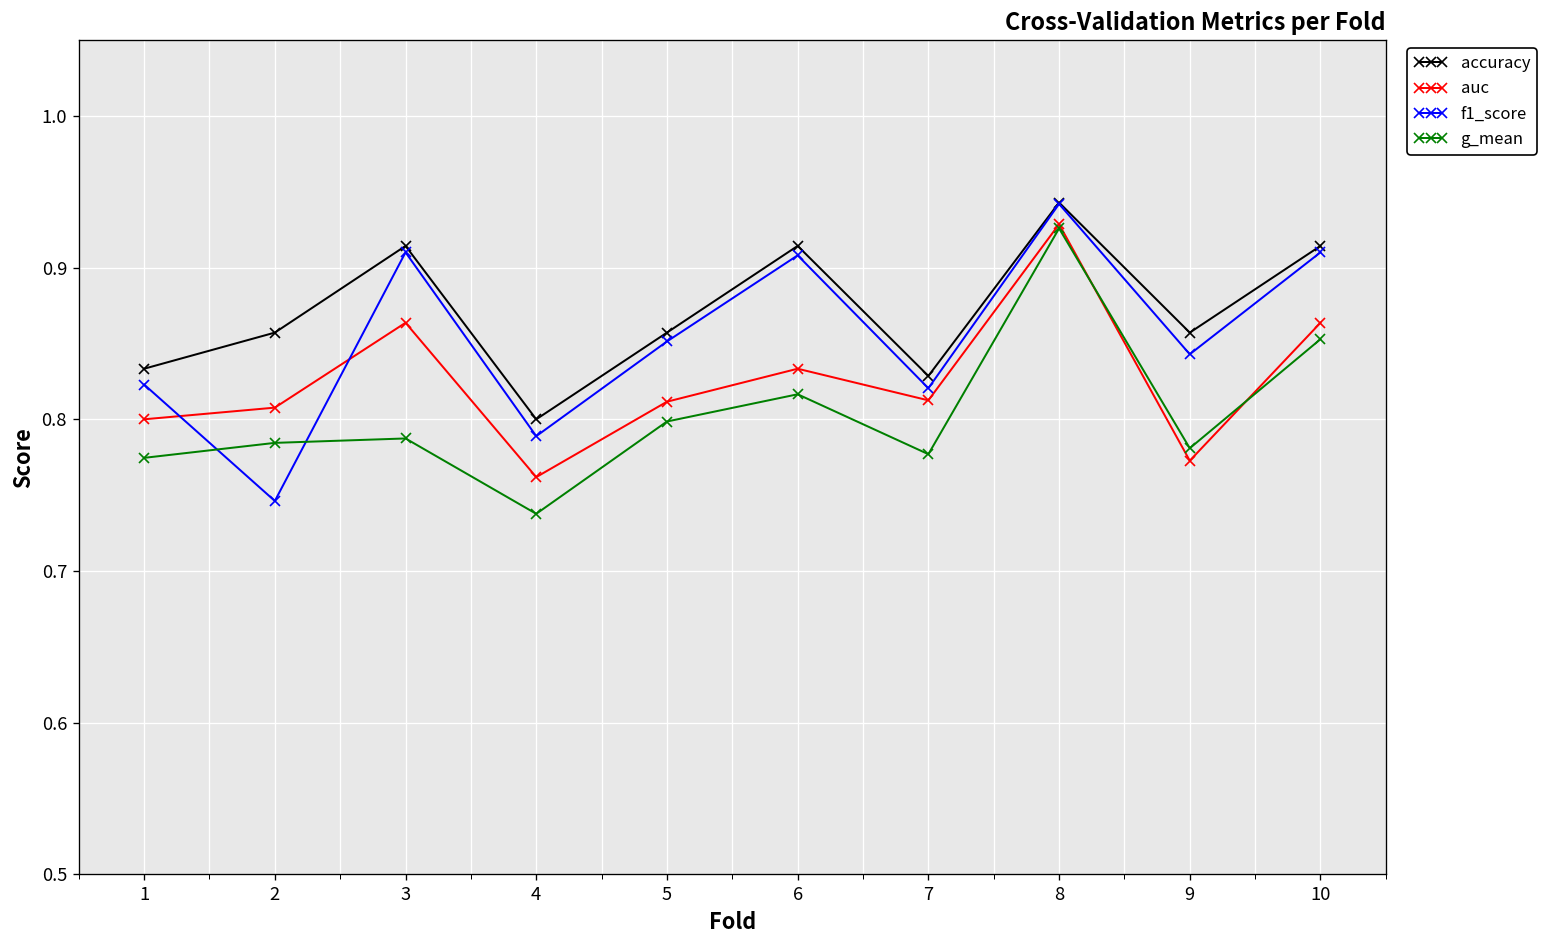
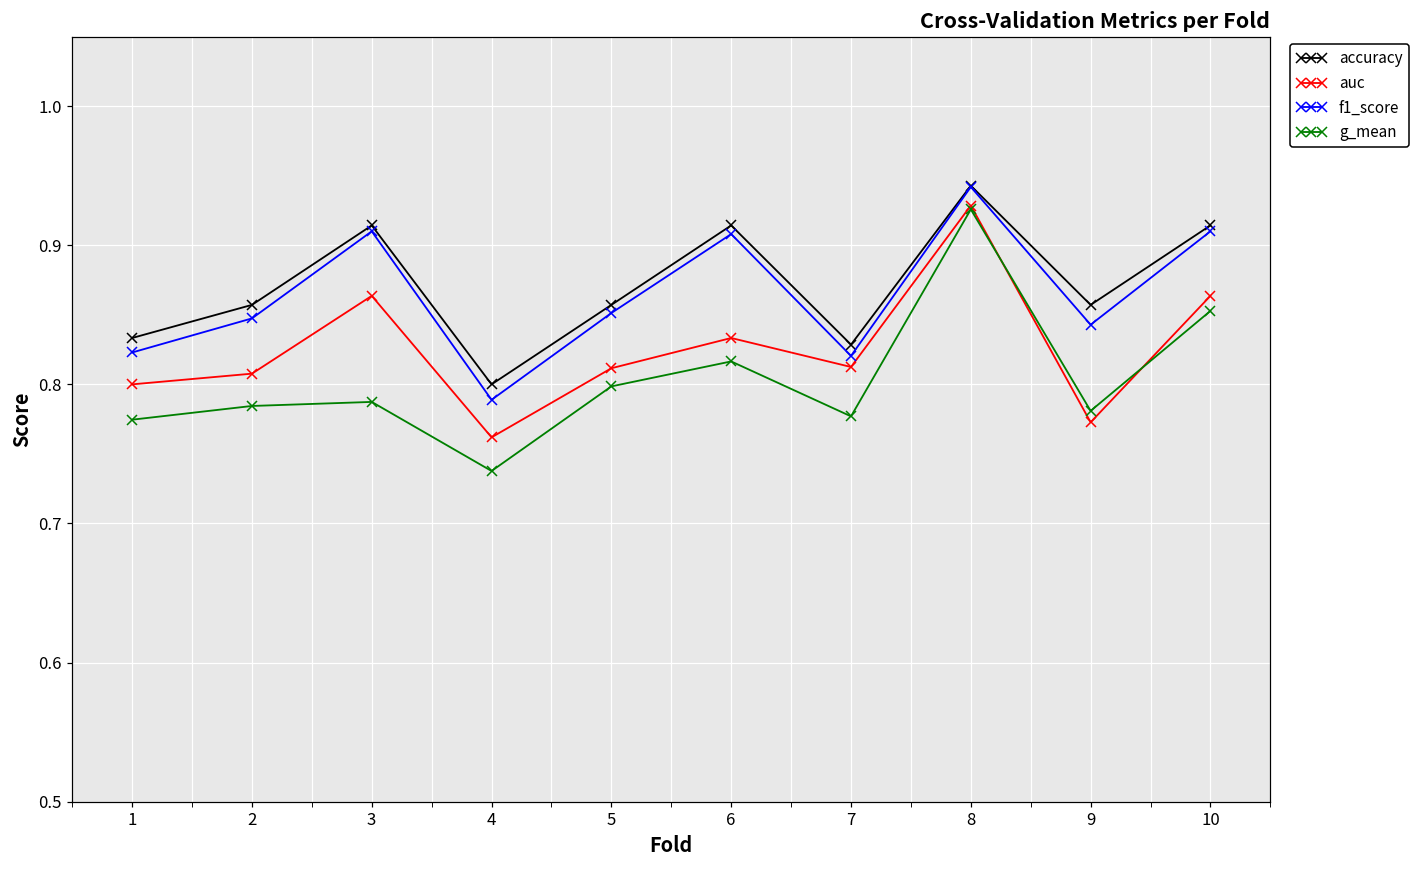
  {
    "accuracy": {
      "1": 0.833,
      "2": 0.857,
      "3": 0.914,
      "4": 0.800,
      "5": 0.857,
      "6": 0.914,
      "7": 0.829,
      "9": 0.857,
      "10": 0.914
    },
    "auc": {
      "1": 0.800,
      "2": 0.808,
      "3": 0.864,
      "4": 0.762,
      "5": 0.812,
      "6": 0.833,
      "7": 0.813,
      "8": 0.929,
      "9": 0.773,
      "10": 0.864
    },
    "f1_score": {
      "1": 0.823,
-     "2": 0.746,
+     "2": 0.847,
      "3": 0.910,
      "4": 0.789,
      "5": 0.851,
      "6": 0.908,
      "7": 0.820,
      "9": 0.843,
      "10": 0.910
    },
    "g_mean": {
      "1": 0.775,
      "2": 0.784,
      "3": 0.787,
      "4": 0.738,
      "5": 0.799,
      "6": 0.816,
      "7": 0.777,
      "8": 0.926,
      "9": 0.781,
      "10": 0.853
    }
  }
